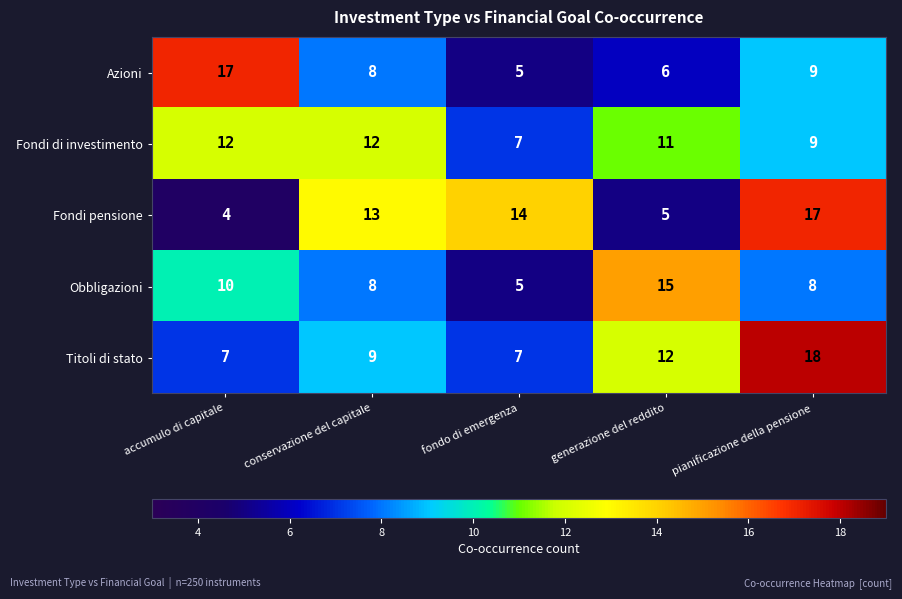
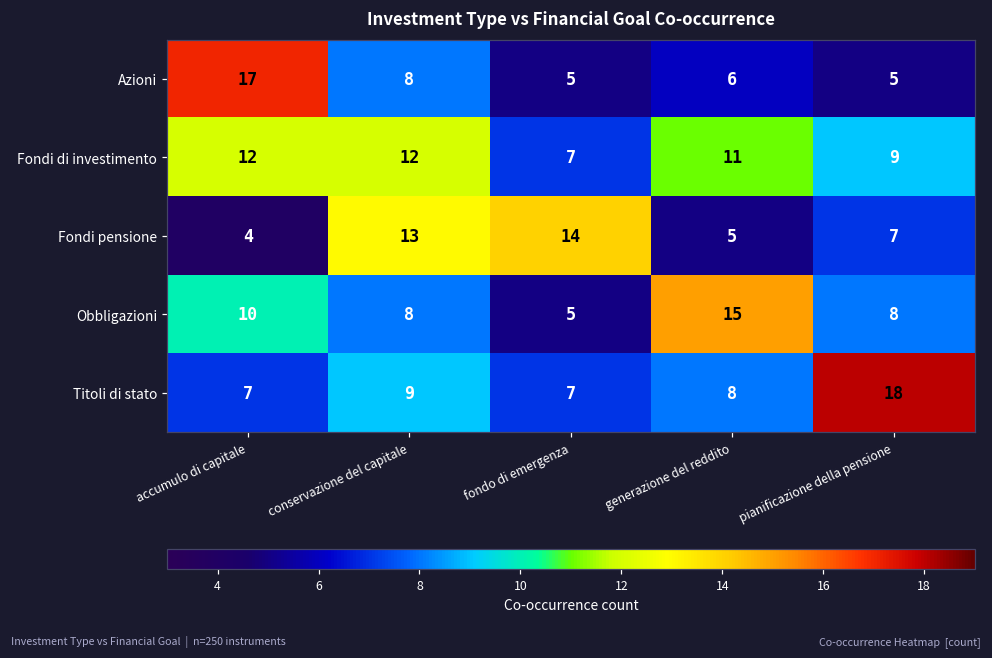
  {
    "Azioni": {
      "accumulo di capitale": 17,
      "conservazione del capitale": 8,
      "fondo di emergenza": 5,
      "generazione del reddito": 6,
-     "pianificazione della pensione": 9
+     "pianificazione della pensione": 5
    },
    "Fondi di investimento": {
      "accumulo di capitale": 12,
      "conservazione del capitale": 12,
      "fondo di emergenza": 7,
      "generazione del reddito": 11,
      "pianificazione della pensione": 9
    },
    "Fondi pensione": {
      "accumulo di capitale": 4,
      "conservazione del capitale": 13,
      "fondo di emergenza": 14,
      "generazione del reddito": 5,
-     "pianificazione della pensione": 17
+     "pianificazione della pensione": 7
    },
    "Obbligazioni": {
      "accumulo di capitale": 10,
      "conservazione del capitale": 8,
      "fondo di emergenza": 5,
      "generazione del reddito": 15,
      "pianificazione della pensione": 8
    },
    "Titoli di stato": {
      "accumulo di capitale": 7,
      "conservazione del capitale": 9,
      "fondo di emergenza": 7,
-     "generazione del reddito": 12,
+     "generazione del reddito": 8,
      "pianificazione della pensione": 18
    }
  }
